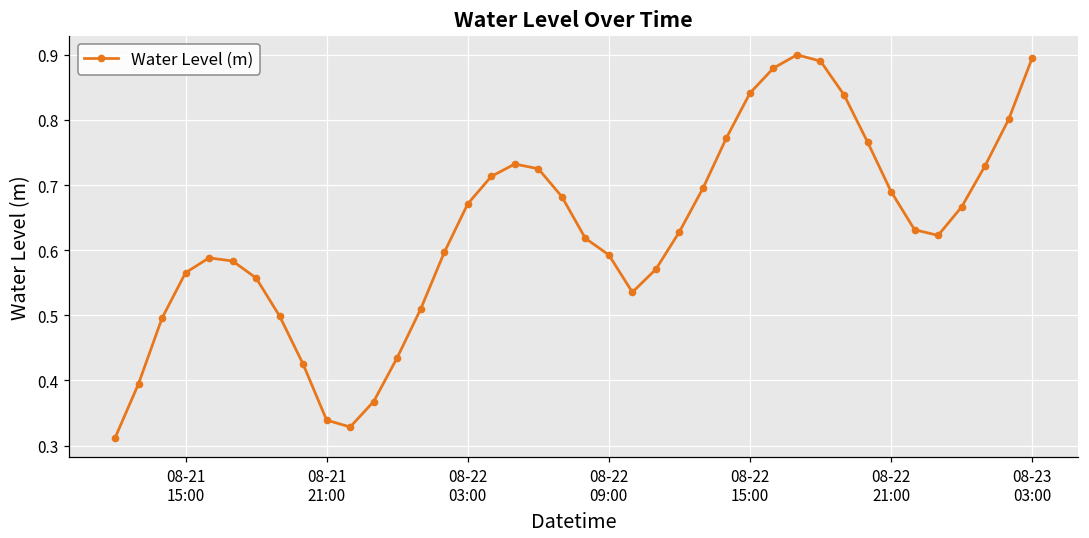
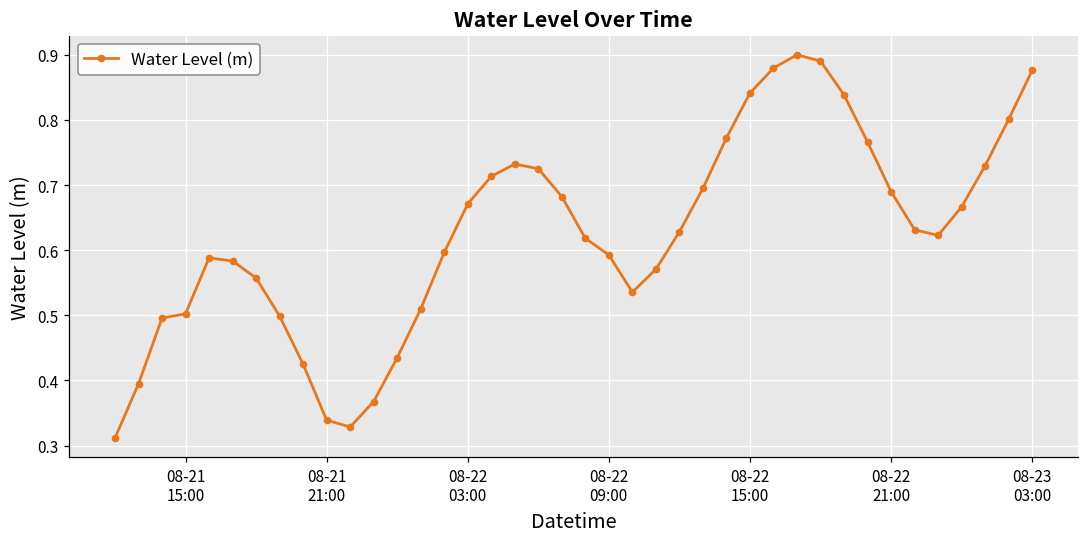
  {
-   "08-21 15:00": 0.57,
+   "08-21 15:00": 0.50,
    "08-21 21:00": 0.34,
    "08-22 03:00": 0.67,
    "08-22 09:00": 0.59,
    "08-22 15:00": 0.84,
    "08-22 21:00": 0.69,
-   "08-23 03:00": 0.89
+   "08-23 03:00": 0.88
  }
